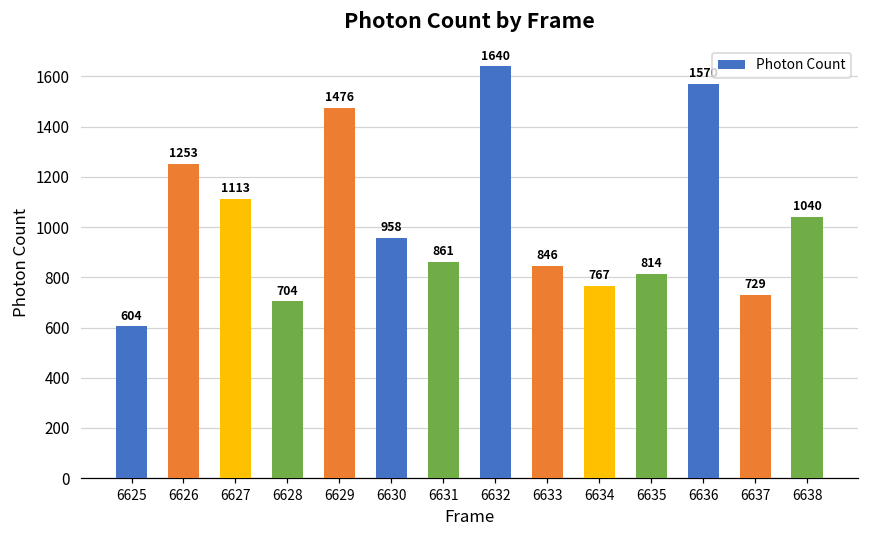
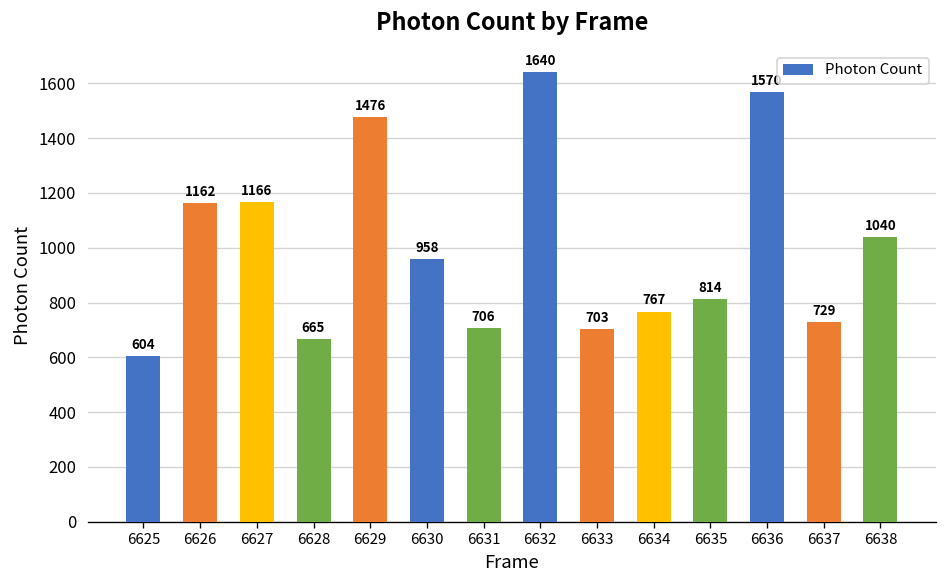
  {
    "6625": 604,
-   "6626": 1253,
-   "6627": 1113,
-   "6628": 704,
+   "6626": 1162,
+   "6627": 1166,
+   "6628": 665,
    "6629": 1476,
    "6630": 958,
-   "6631": 861,
+   "6631": 706,
    "6632": 1640,
-   "6633": 846,
+   "6633": 703,
    "6634": 767,
    "6635": 814,
    "6637": 729,
    "6638": 1040
  }
